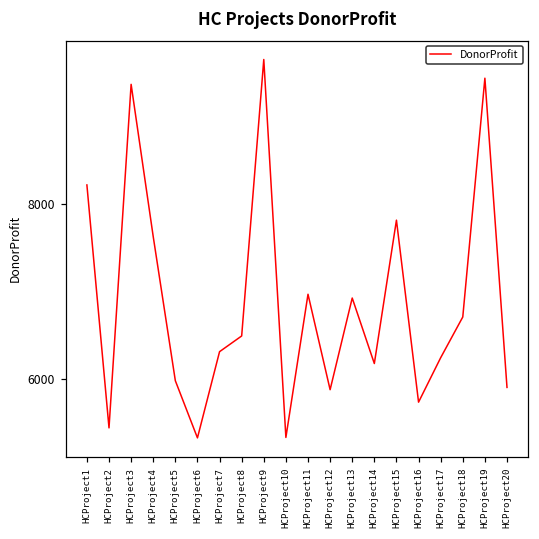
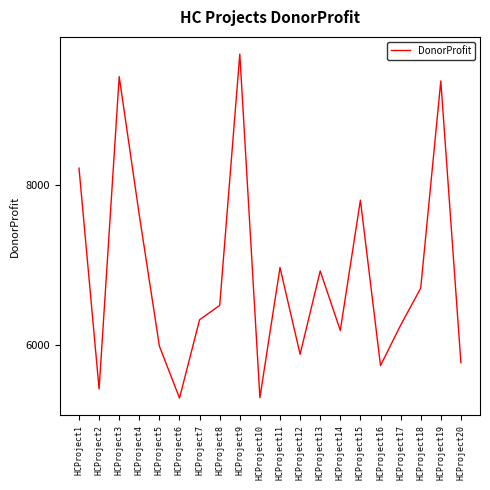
  {
    "HCProject1": 8200,
    "HCProject2": 5400,
    "HCProject3": 9400,
    "HCProject4": 7600,
    "HCProject5": 6000,
    "HCProject6": 5300,
    "HCProject7": 6300,
    "HCProject8": 6500,
    "HCProject9": 9600,
    "HCProject10": 5300,
    "HCProject11": 7000,
    "HCProject12": 5900,
    "HCProject13": 6900,
    "HCProject14": 6200,
    "HCProject15": 7800,
    "HCProject16": 5700,
    "HCProject17": 6200,
    "HCProject18": 6700,
-   "HCProject19": 9400,
-   "HCProject20": 5900
+   "HCProject19": 9300,
+   "HCProject20": 5800
  }
